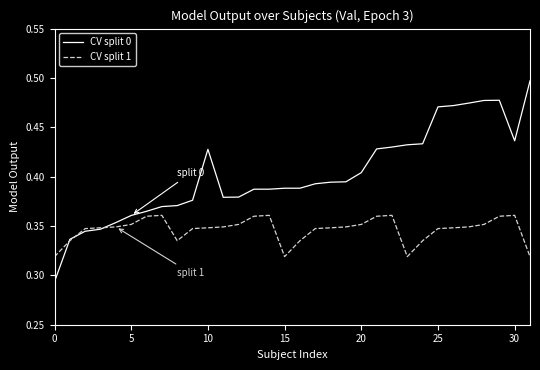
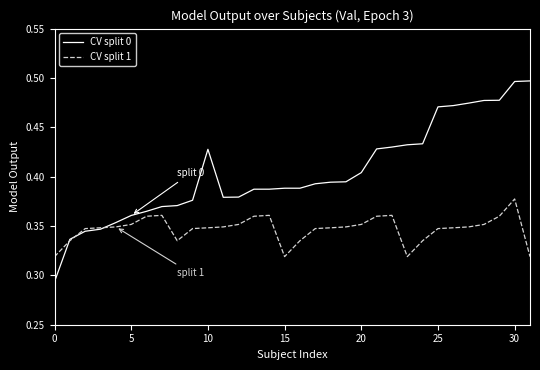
  {
    "CV split 0": {
      "0": 0.29,
      "5": 0.36,
      "10": 0.43,
      "15": 0.39,
      "20": 0.40,
      "25": 0.47,
-     "30": 0.44
+     "30": 0.50
    },
    "CV split 1": {
      "0": 0.32,
      "5": 0.35,
      "10": 0.35,
      "15": 0.32,
      "20": 0.35,
      "25": 0.35,
-     "30": 0.36
+     "30": 0.38
    }
  }
